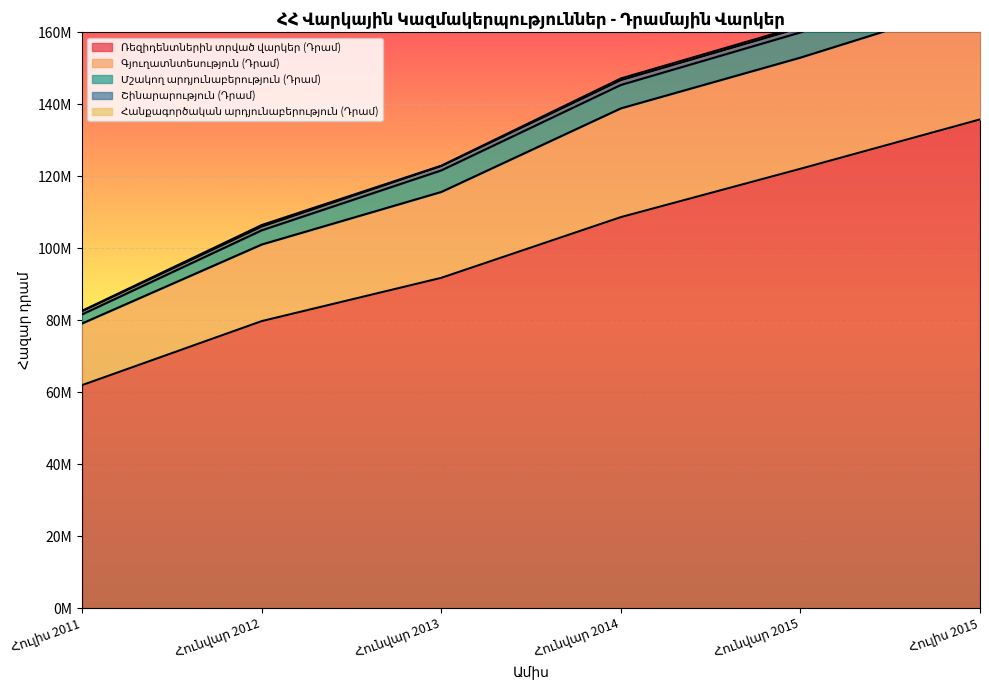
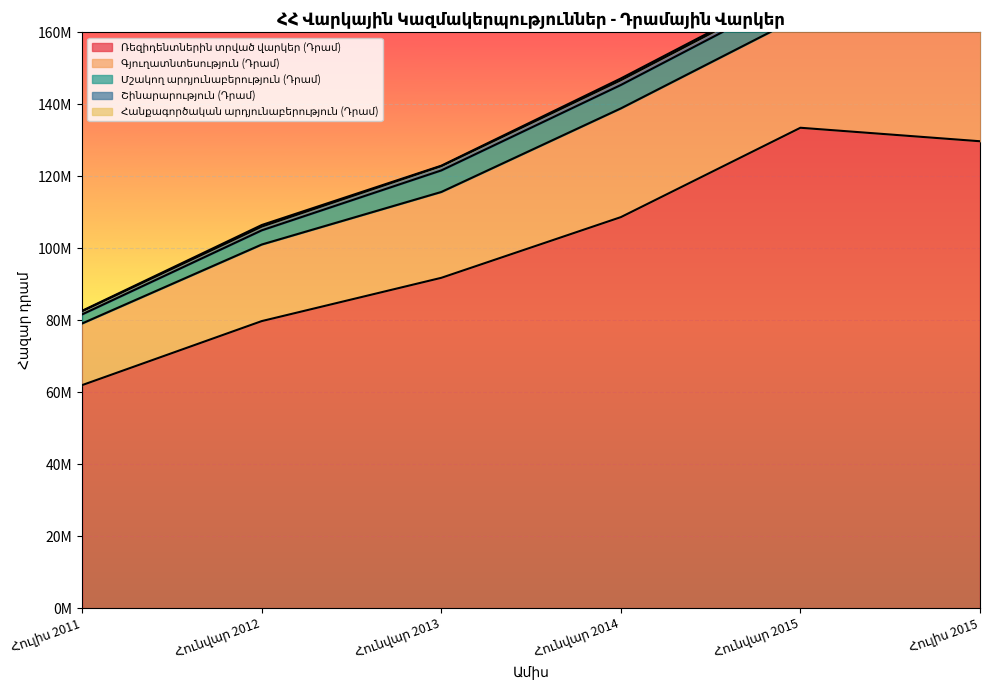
  {
    "Ռեզիդենտներին տրված վարկեր (Դրամ)": {
      "Հուլիս 2011": 62000000,
      "Հունվար 2012": 80000000,
      "Հունվար 2013": 92000000,
      "Հունվար 2014": 109000000,
-     "Հունվար 2015": 122000000,
-     "Հուլիս 2015": 136000000
+     "Հունվար 2015": 133000000,
+     "Հուլիս 2015": 130000000
    }
  }
